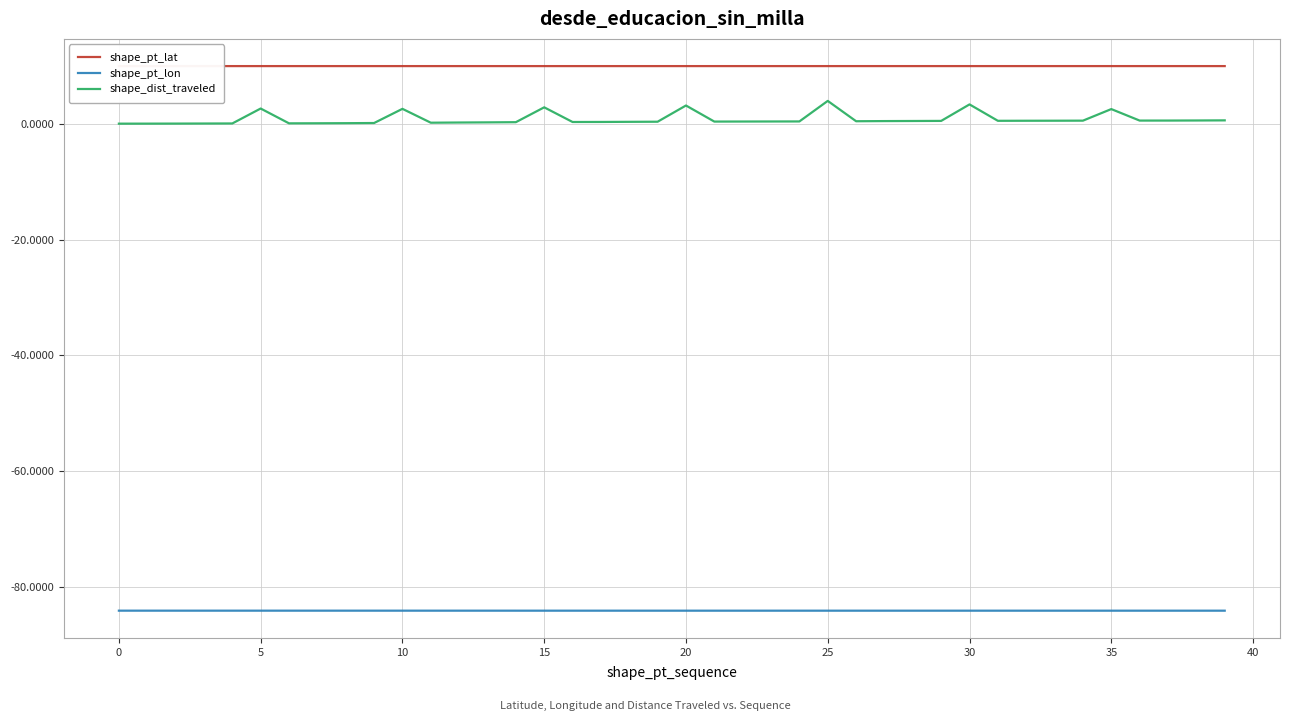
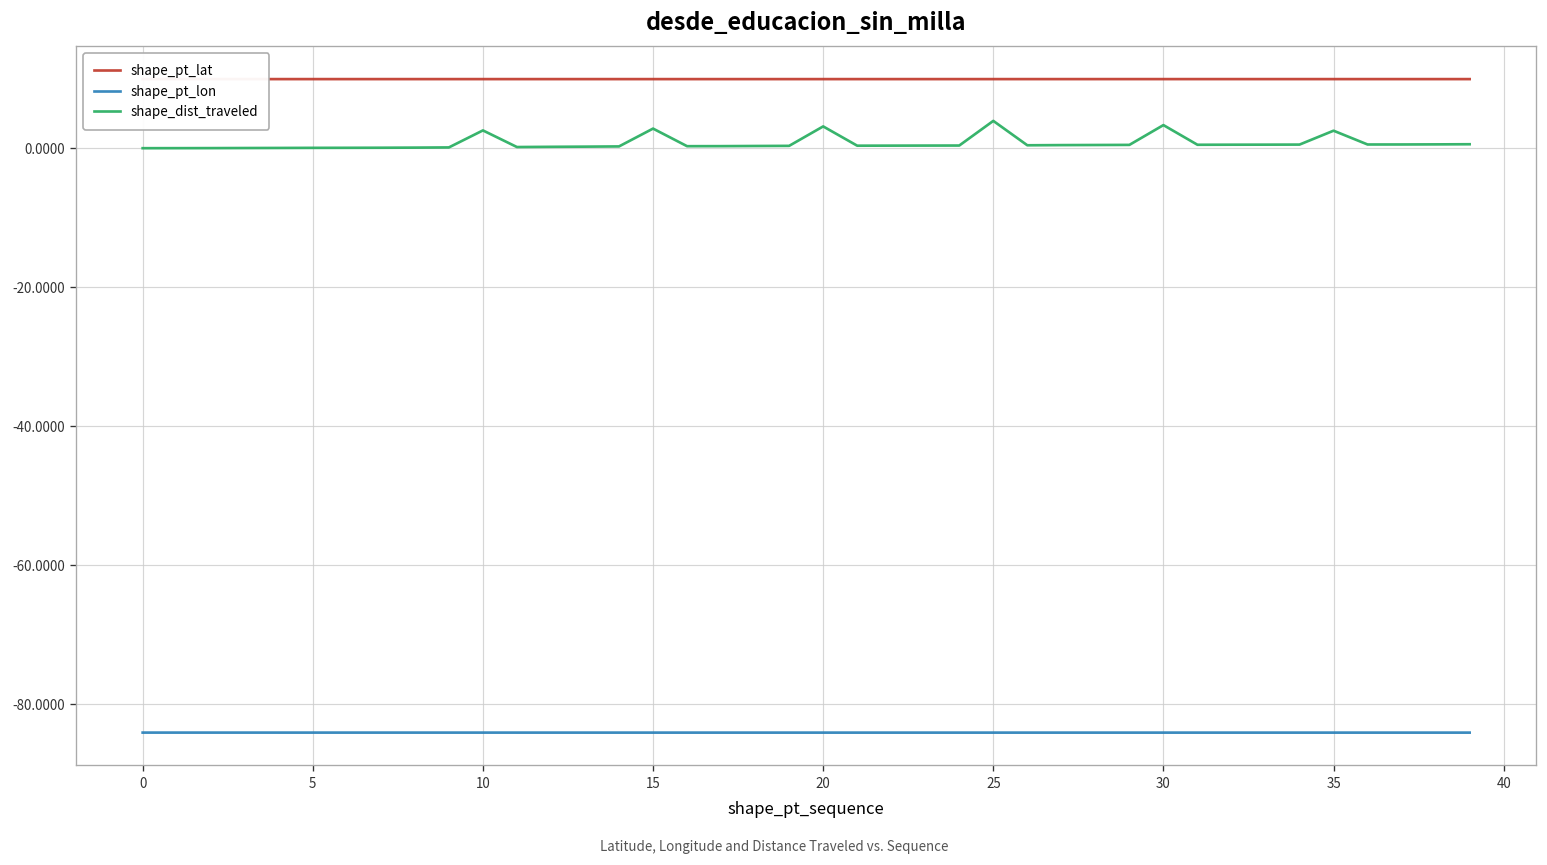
  {
    "shape_pt_lat": {
      "5": 10,
      "10": 10,
      "15": 10,
      "20": 10,
      "25": 10,
      "30": 10,
      "35": 10
    },
    "shape_pt_lon": {
      "0": -84,
      "5": -84,
      "10": -84,
      "15": -84,
      "20": -84,
      "25": -84,
      "30": -84,
      "35": -84
    },
    "shape_dist_traveled": {
      "0": 0,
-     "5": 3,
+     "5": 0,
      "10": 3,
      "15": 3,
      "20": 3,
      "25": 4,
      "30": 3,
      "35": 3
    }
  }
